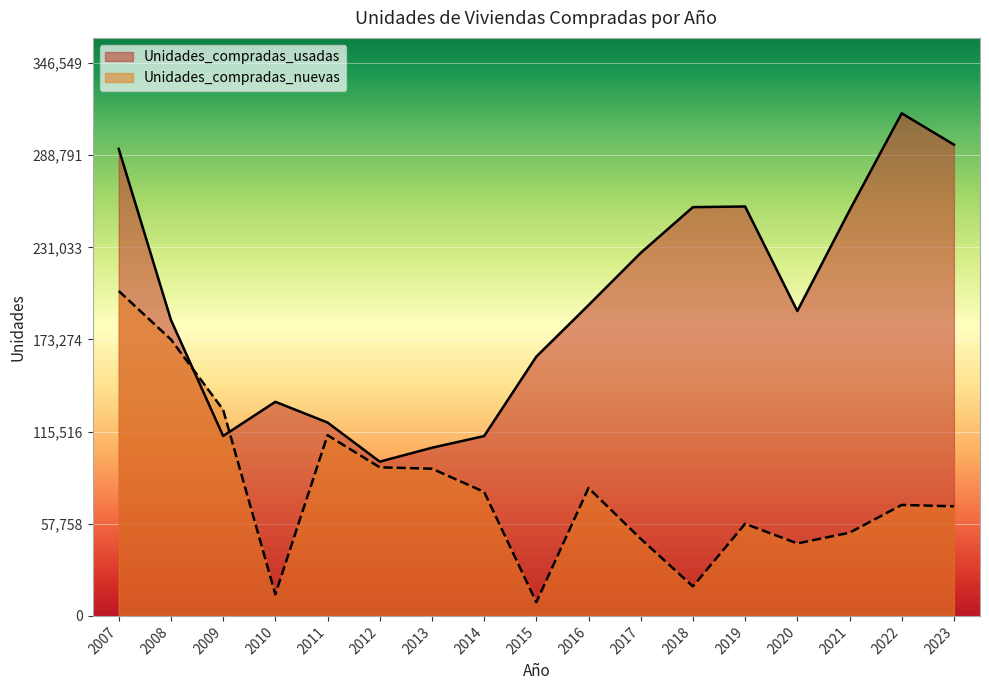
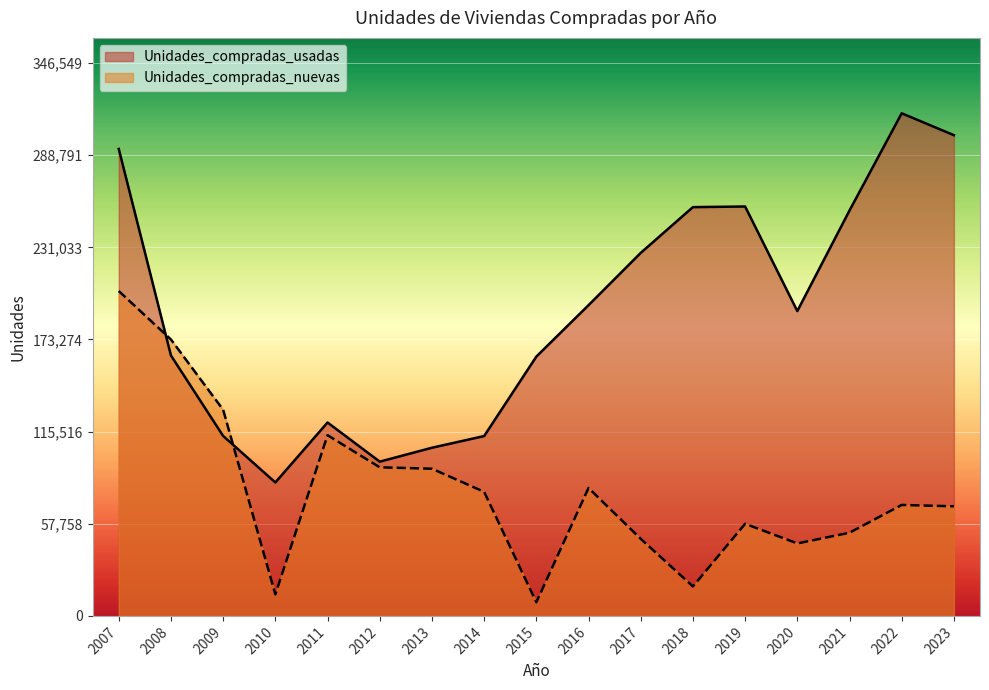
  {
    "Unidades_compradas_usadas": {
      "2007": "293,000",
-     "2008": "185,000",
+     "2008": "163,000",
      "2009": "113,000",
-     "2010": "134,000",
+     "2010": "84,000",
      "2011": "121,000",
      "2012": "97,000",
      "2013": "105,000",
      "2014": "113,000",
      "2015": "163,000",
      "2016": "195,000",
      "2017": "228,000",
      "2018": "256,000",
      "2019": "257,000",
      "2020": "191,000",
      "2021": "254,000",
      "2022": "315,000",
-     "2023": "295,000"
+     "2023": "301,000"
    },
    "Unidades_compradas_nuevas": {
      "2007": "204,000",
      "2008": "173,000",
      "2009": "129,000",
      "2010": "13,000",
      "2011": "113,000",
      "2012": "93,000",
      "2013": "92,000",
      "2014": "78,000",
      "2015": "9,000",
      "2016": "80,000",
      "2017": "48,000",
      "2018": "18,000",
      "2019": "58,000",
      "2020": "45,000",
      "2021": "52,000",
      "2022": "70,000",
      "2023": "69,000"
    }
  }
